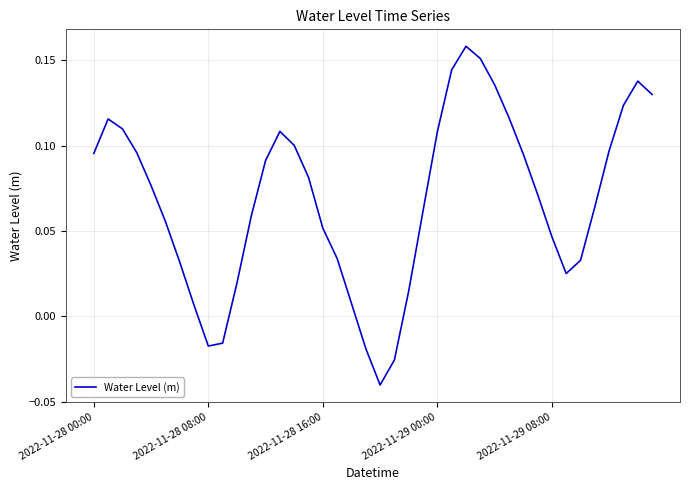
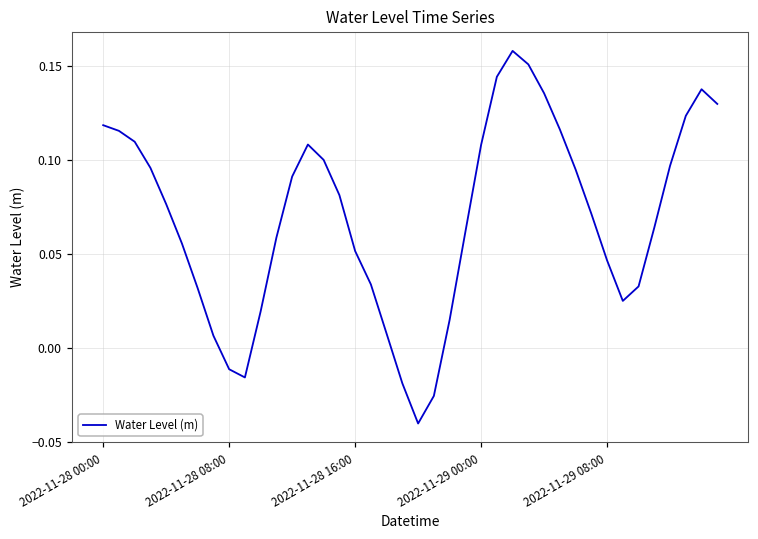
  {
-   "2022-11-28 00:00": 0.095,
-   "2022-11-28 08:00": -0.017,
+   "2022-11-28 00:00": 0.119,
+   "2022-11-28 08:00": -0.011,
    "2022-11-28 16:00": 0.052,
    "2022-11-29 00:00": 0.108,
    "2022-11-29 08:00": 0.047
  }
